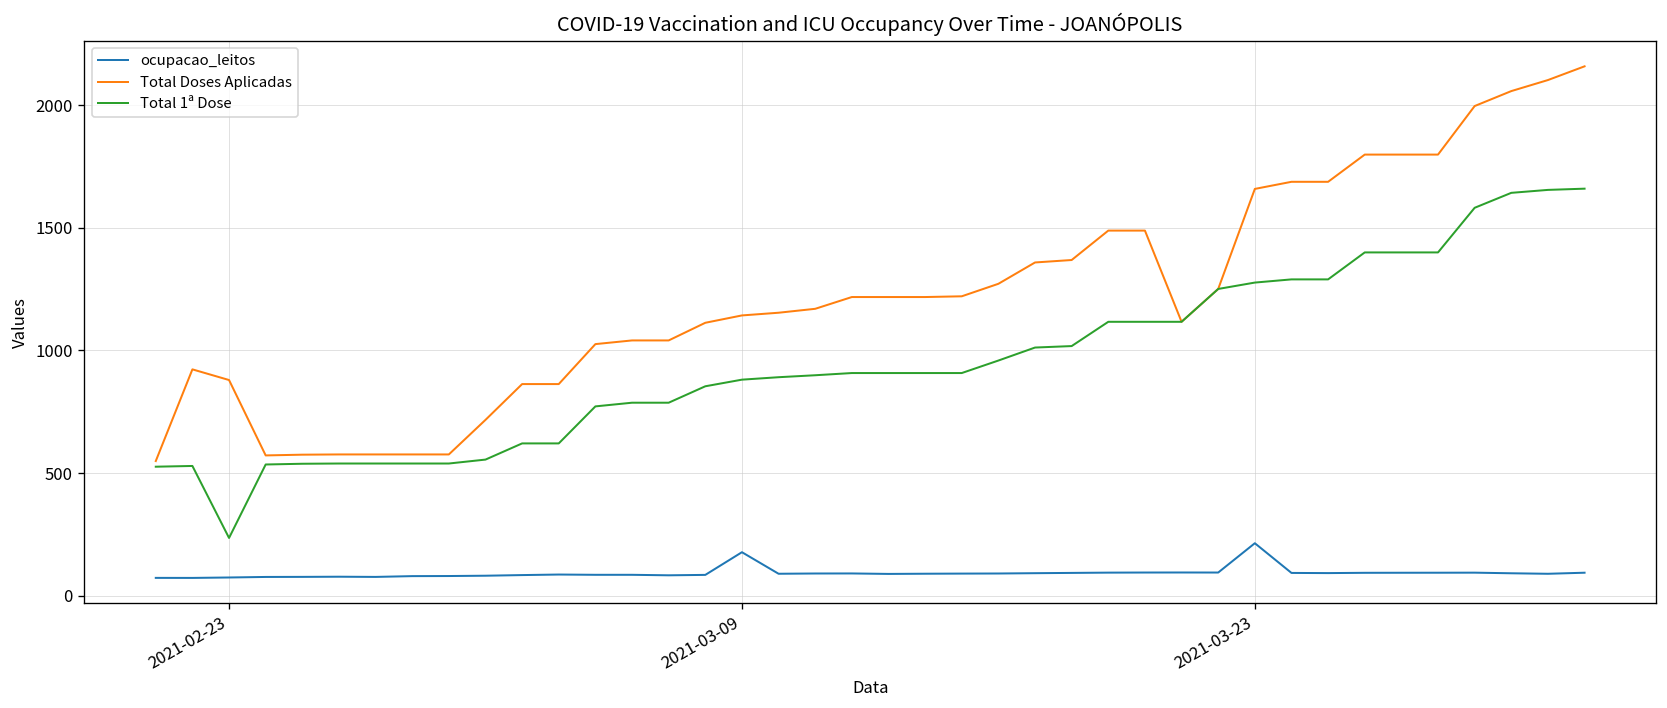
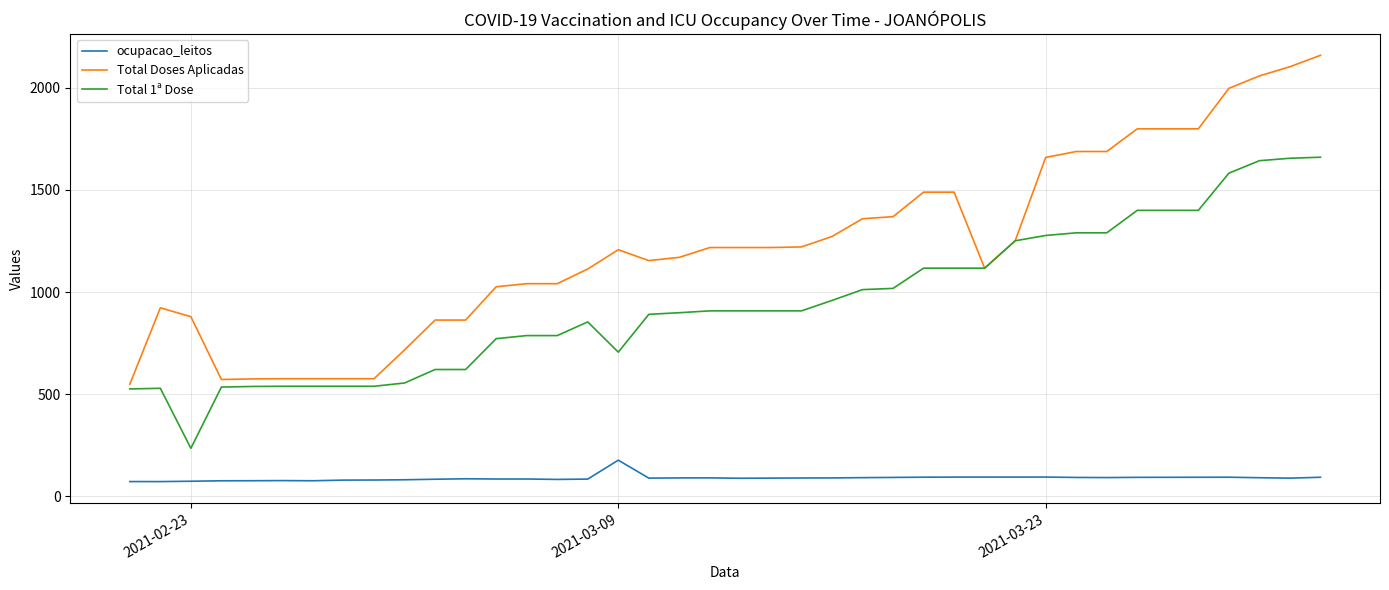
  {
    "ocupacao_leitos": {
      "2021-02-23": 70,
      "2021-03-09": 180,
-     "2021-03-23": 210
+     "2021-03-23": 90
    },
    "Total Doses Aplicadas": {
      "2021-02-23": 880,
-     "2021-03-09": 1140,
+     "2021-03-09": 1210,
      "2021-03-23": 1660
    },
    "Total 1ª Dose": {
      "2021-02-23": 240,
-     "2021-03-09": 880,
+     "2021-03-09": 710,
      "2021-03-23": 1280
    }
  }
